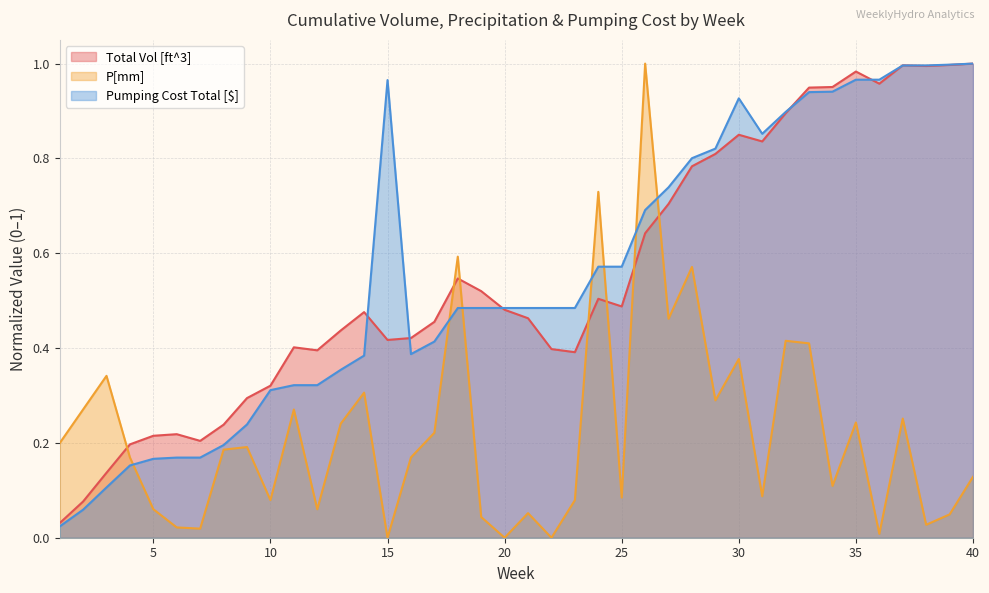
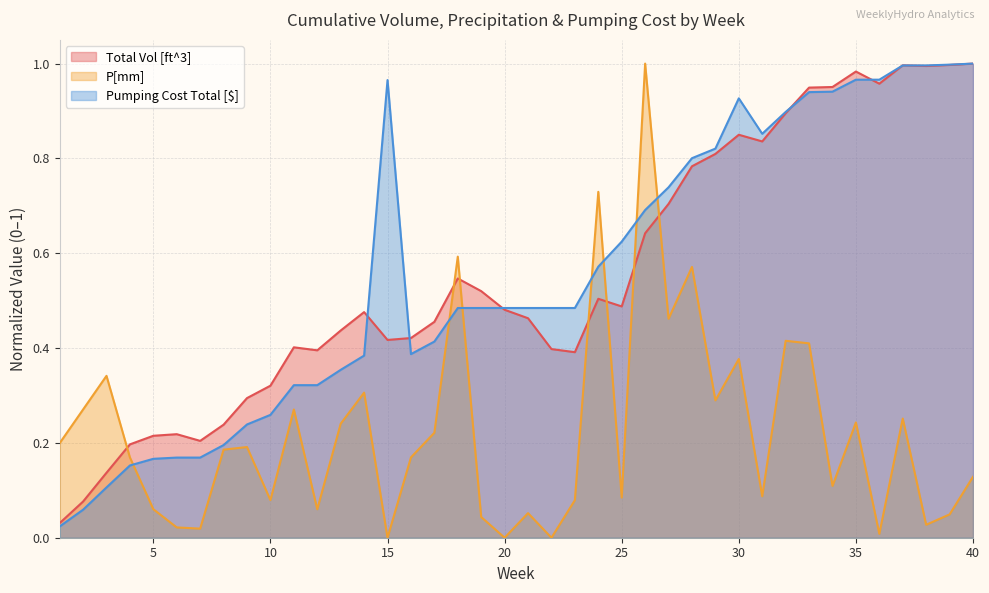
  {
    "Pumping Cost Total [$]": {
      "5": 0.17,
-     "10": 0.31,
+     "10": 0.26,
      "15": 0.97,
-     "25": 0.57,
+     "25": 0.62,
      "30": 0.93,
      "35": 0.97
    }
  }
